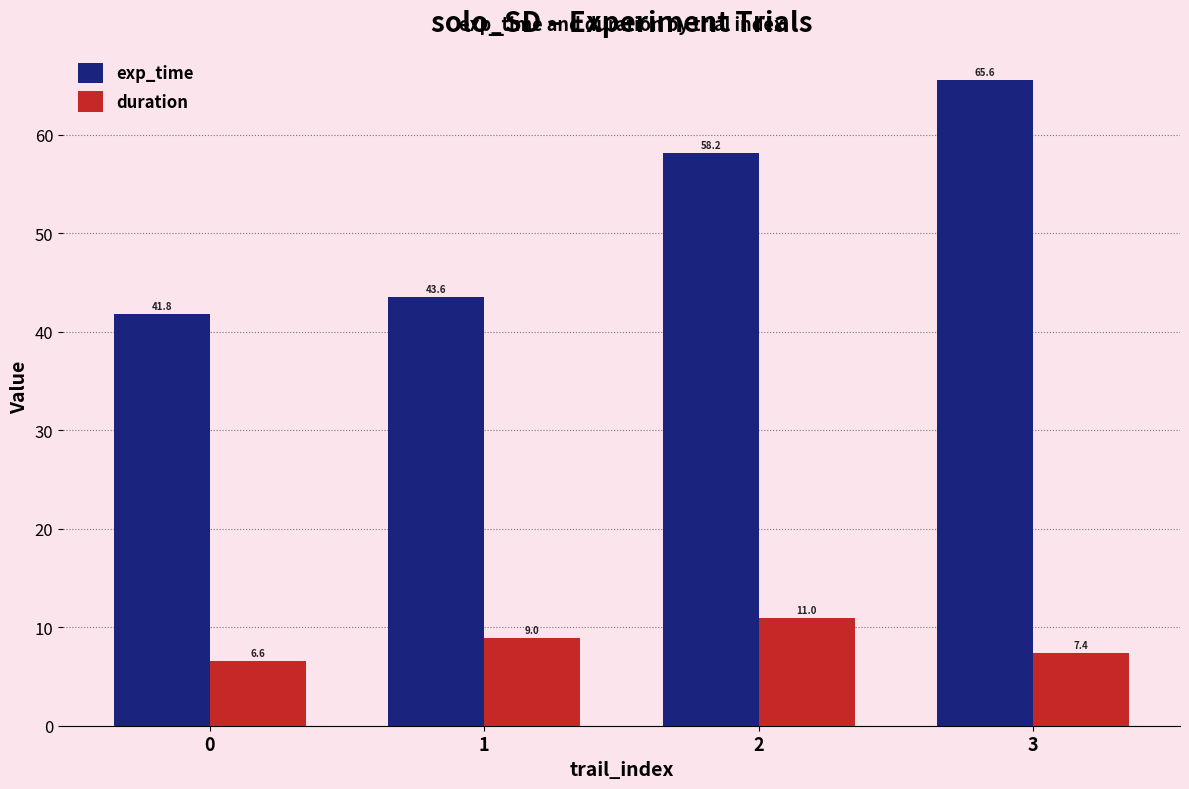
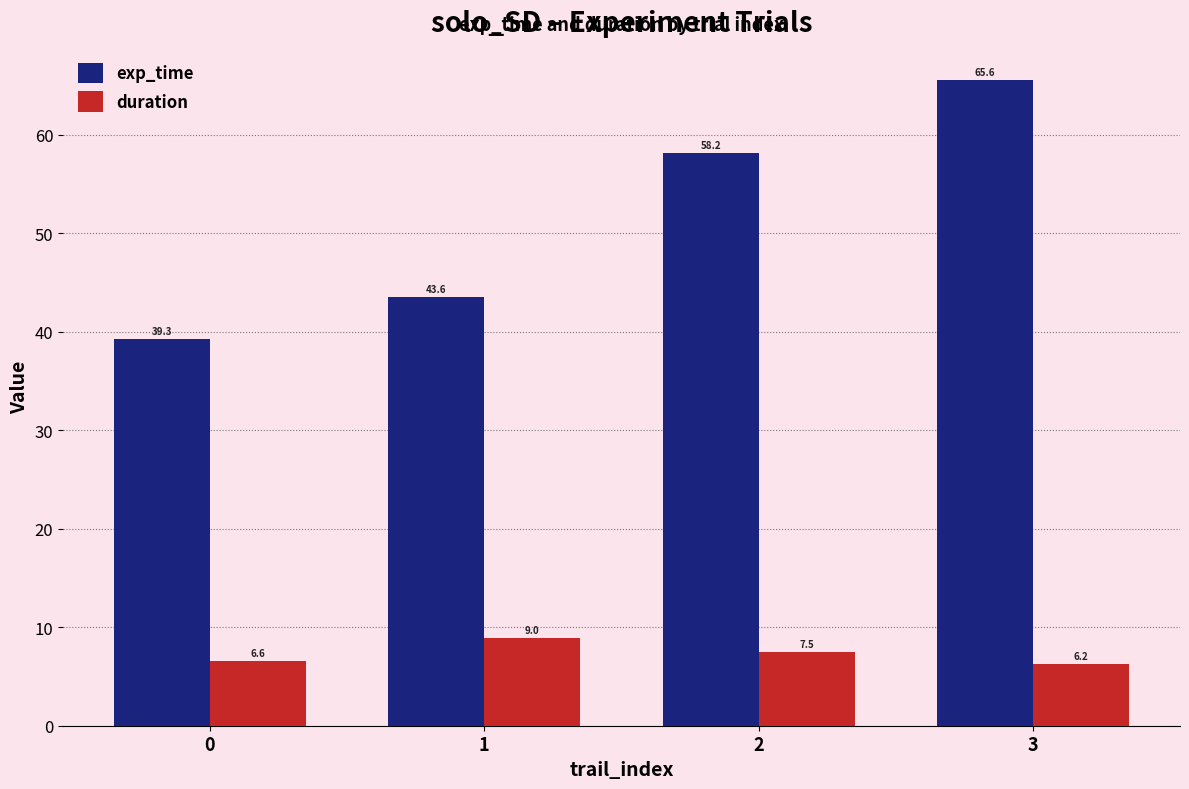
  {
    "exp_time": {
-     "0": 41.8,
+     "0": 39.3,
      "1": 43.6,
      "2": 58.2,
      "3": 65.6
    },
    "duration": {
      "0": 6.6,
      "1": 9.0,
-     "2": 11.0,
-     "3": 7.4
+     "2": 7.5,
+     "3": 6.2
    }
  }
